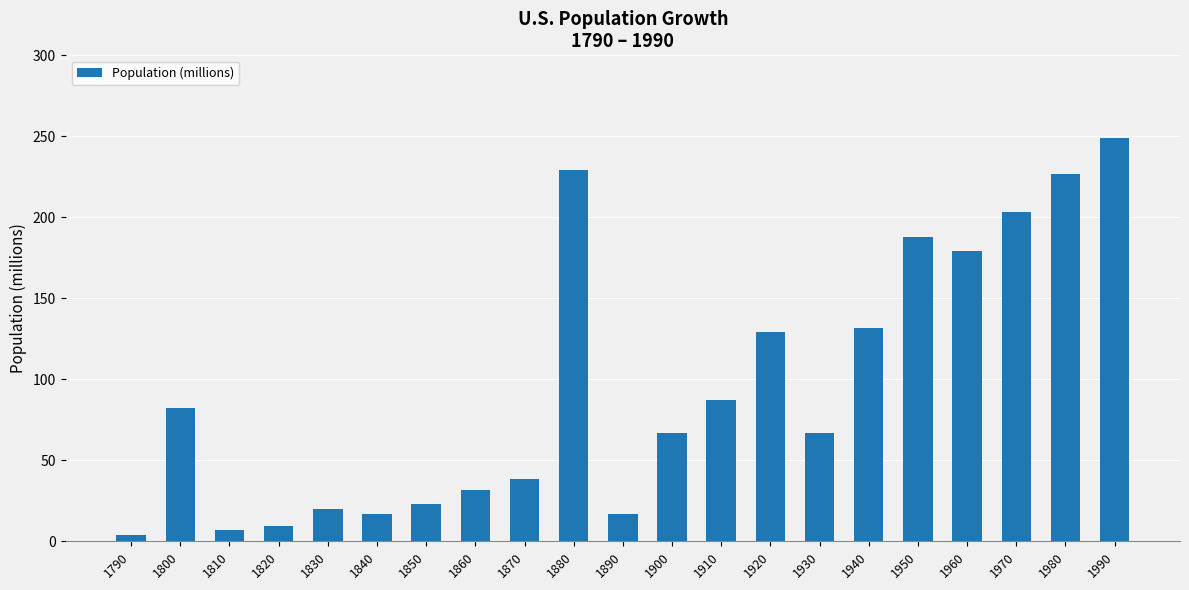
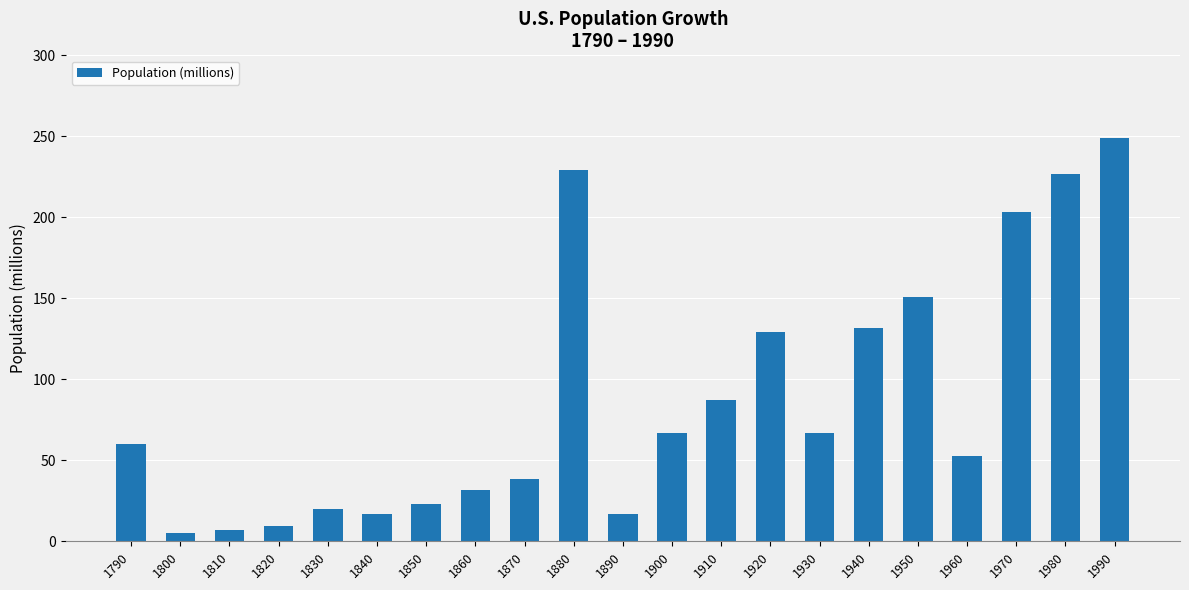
  {
-   "1790": 4,
-   "1800": 82,
+   "1790": 60,
+   "1800": 5,
    "1810": 7,
    "1820": 10,
    "1830": 20,
    "1840": 17,
    "1850": 23,
    "1860": 31,
    "1870": 39,
    "1880": 229,
    "1890": 17,
    "1900": 67,
    "1910": 87,
    "1920": 129,
    "1930": 67,
    "1940": 132,
-   "1950": 188,
-   "1960": 179,
+   "1950": 151,
+   "1960": 53,
    "1970": 203,
    "1980": 227,
    "1990": 249
  }
